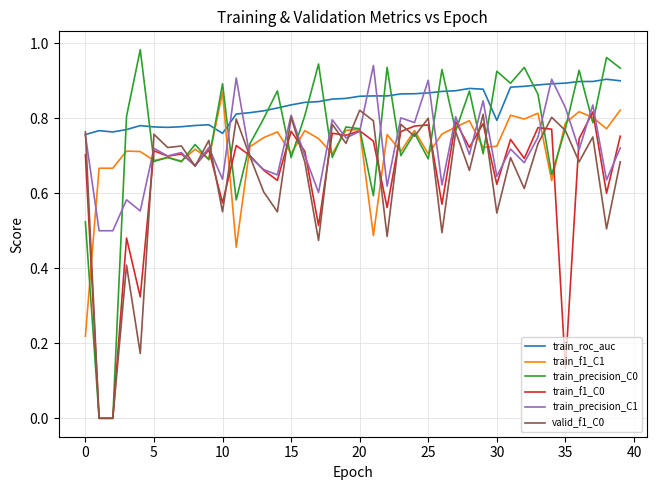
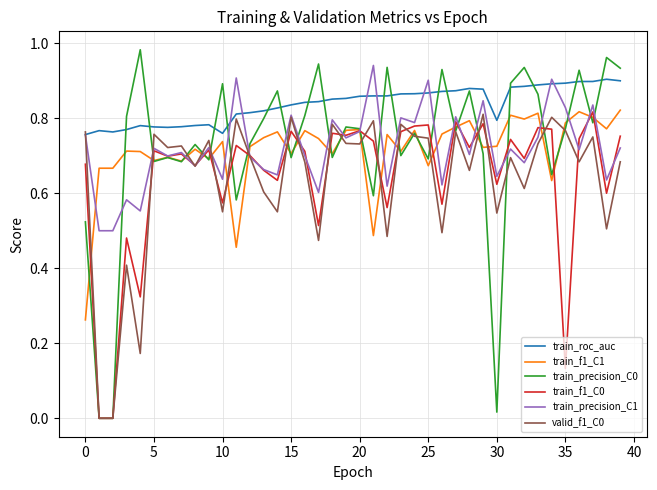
  {
    "train_roc_auc": {
      "5": 0.78,
      "10": 0.76,
      "15": 0.84,
      "20": 0.86,
      "25": 0.87,
      "30": 0.79,
      "35": 0.89
    },
    "train_f1_C1": {
-     "0": 0.22,
-     "10": 0.87,
+     "0": 0.26,
+     "10": 0.74,
      "15": 0.71,
-     "25": 0.70,
+     "25": 0.67,
      "30": 0.73,
      "35": 0.79
    },
    "train_precision_C0": {
      "0": 0.52,
      "10": 0.89,
      "15": 0.69,
      "25": 0.69,
-     "30": 0.93
+     "30": 0.02
    },
    "train_f1_C0": {
-     "0": 0.70,
+     "0": 0.68,
      "10": 0.57,
      "15": 0.77,
      "25": 0.78,
      "30": 0.62
    },
    "train_precision_C1": {
      "10": 0.64,
      "25": 0.90,
      "30": 0.65,
      "35": 0.83
    },
    "valid_f1_C0": {
      "0": 0.76,
      "5": 0.76,
      "10": 0.55,
-     "20": 0.82,
-     "25": 0.80,
+     "20": 0.73,
+     "25": 0.75,
      "30": 0.55
    }
  }
